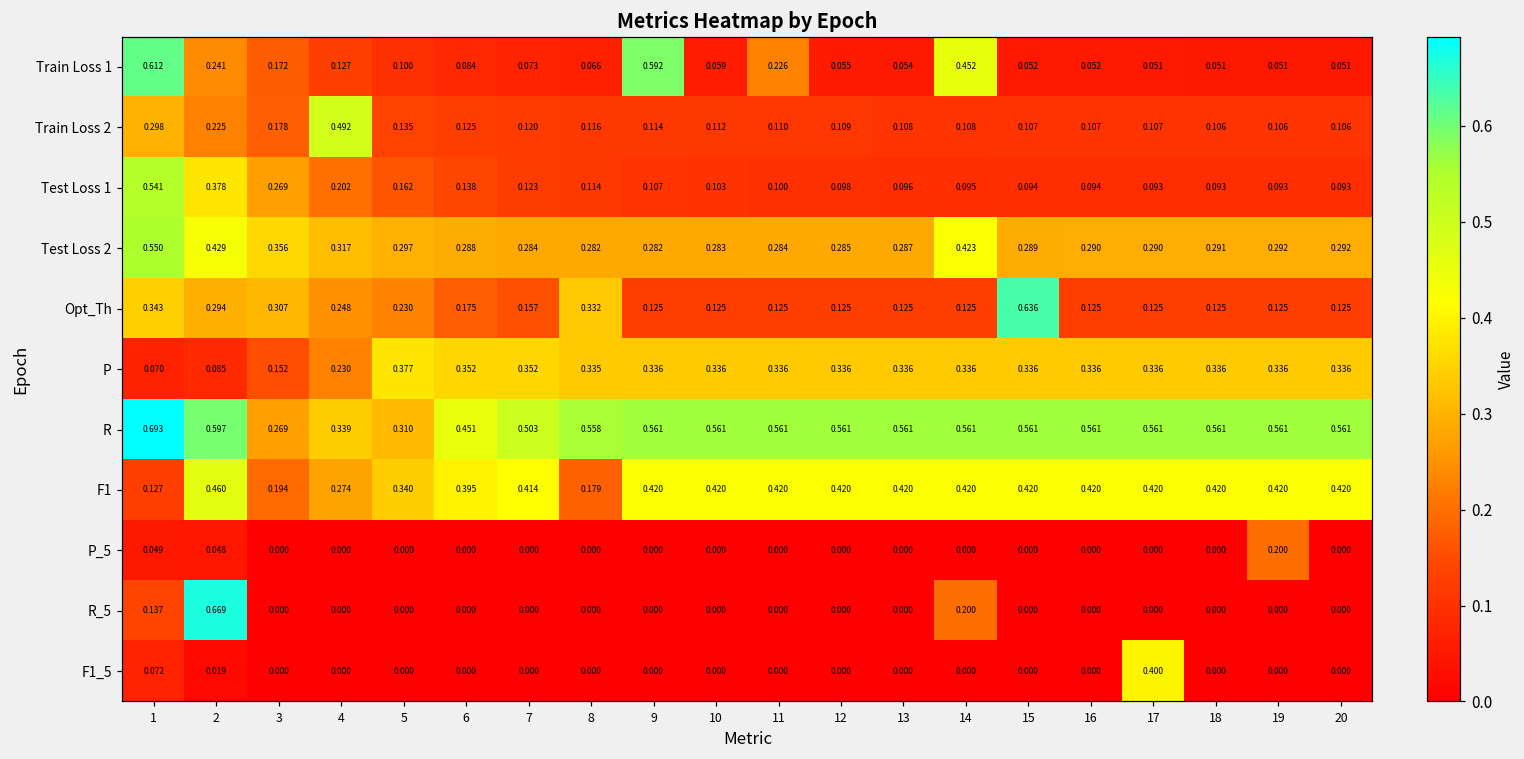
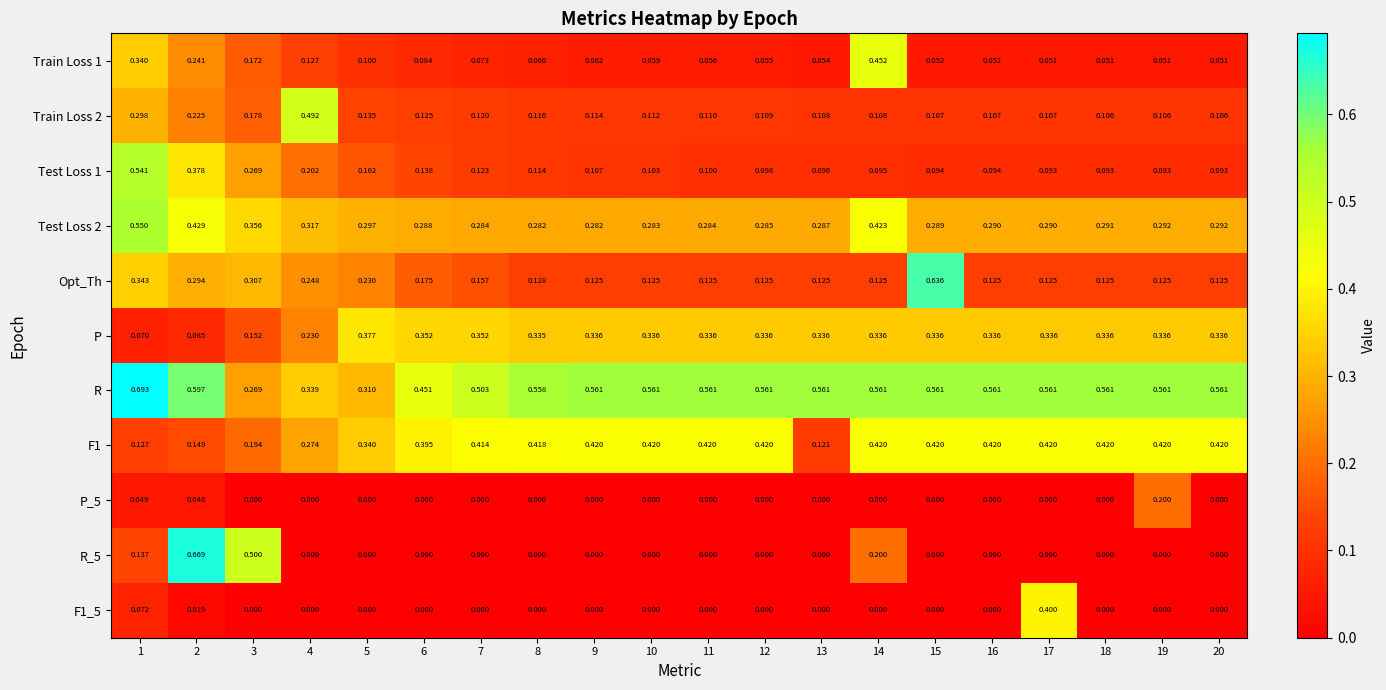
  {
    "Train Loss 1": {
-     "1": 0.612,
+     "1": 0.340,
      "2": 0.241,
      "3": 0.172,
      "4": 0.127,
      "5": 0.100,
      "6": 0.084,
      "7": 0.073,
      "8": 0.066,
-     "9": 0.592,
+     "9": 0.062,
      "10": 0.059,
-     "11": 0.226,
+     "11": 0.056,
      "12": 0.055,
      "13": 0.054,
      "14": 0.452,
      "15": 0.052,
      "16": 0.052,
      "17": 0.051,
      "18": 0.051,
      "19": 0.051,
      "20": 0.051
    },
    "Opt_Th": {
      "1": 0.343,
      "2": 0.294,
      "3": 0.307,
      "4": 0.248,
      "5": 0.230,
      "6": 0.175,
      "7": 0.157,
-     "8": 0.332,
+     "8": 0.128,
      "9": 0.125,
      "10": 0.125,
      "11": 0.125,
      "12": 0.125,
      "13": 0.125,
      "14": 0.125,
      "15": 0.636,
      "16": 0.125,
      "17": 0.125,
      "18": 0.125,
      "19": 0.125,
      "20": 0.125
    },
    "F1": {
      "1": 0.127,
-     "2": 0.460,
+     "2": 0.149,
      "3": 0.194,
      "4": 0.274,
      "5": 0.340,
      "6": 0.395,
      "7": 0.414,
-     "8": 0.179,
+     "8": 0.418,
      "9": 0.420,
      "10": 0.420,
      "11": 0.420,
      "12": 0.420,
-     "13": 0.420,
+     "13": 0.121,
      "14": 0.420,
      "15": 0.420,
      "16": 0.420,
      "17": 0.420,
      "18": 0.420,
      "19": 0.420,
      "20": 0.420
    },
    "R_5": {
      "1": 0.137,
      "2": 0.669,
-     "3": 0.000,
+     "3": 0.500,
      "4": 0.000,
      "5": 0.000,
      "6": 0.000,
      "7": 0.000,
      "8": 0.000,
      "9": 0.000,
      "10": 0.000,
      "11": 0.000,
      "12": 0.000,
      "13": 0.000,
      "14": 0.200,
      "15": 0.000,
      "16": 0.000,
      "17": 0.000,
      "18": 0.000,
      "19": 0.000,
      "20": 0.000
    }
  }
